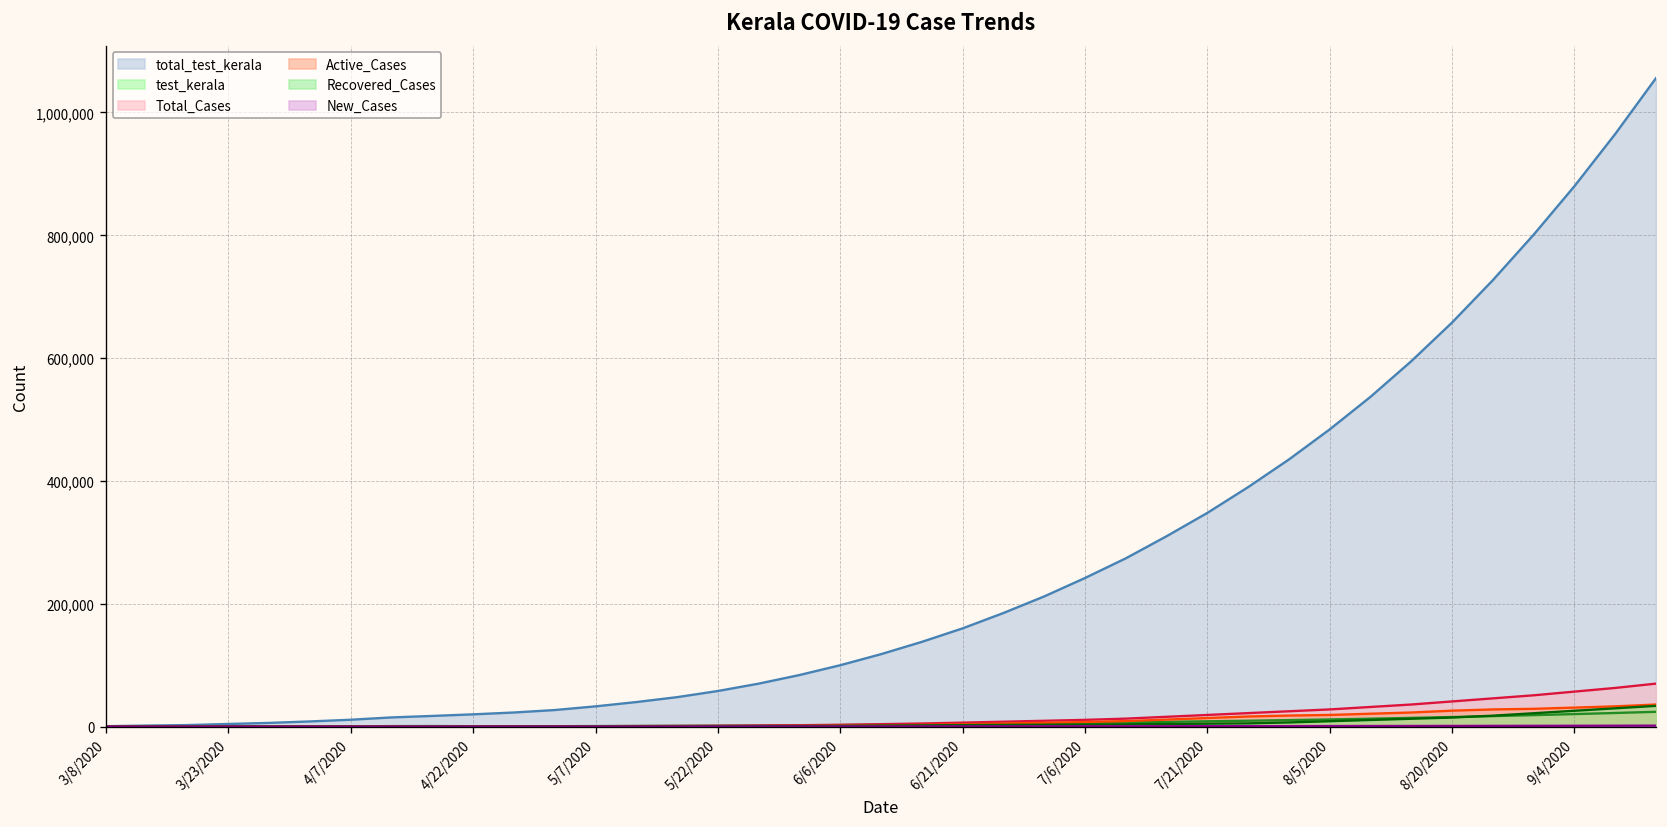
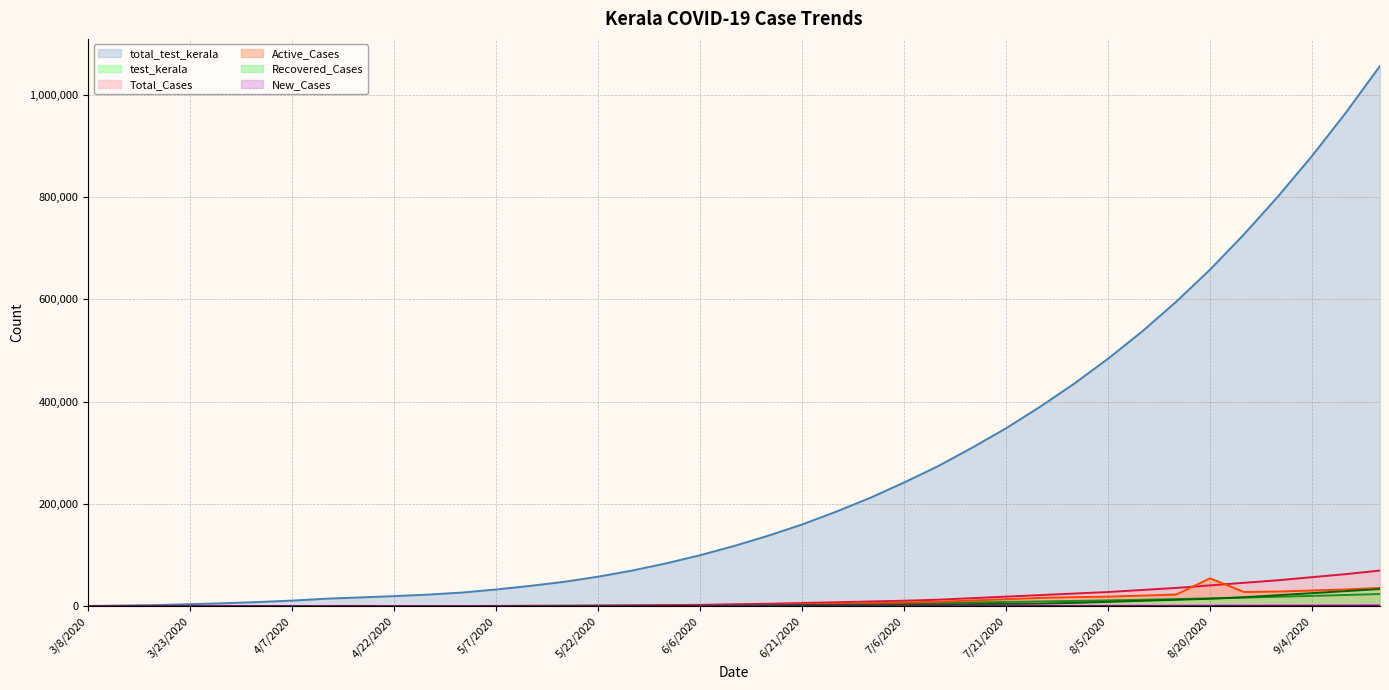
  {
    "Active_Cases": {
      "7/21/2020": "10,000",
      "8/5/2020": "20,000",
-     "8/20/2020": "30,000",
+     "8/20/2020": "50,000",
      "9/4/2020": "30,000"
    }
  }
